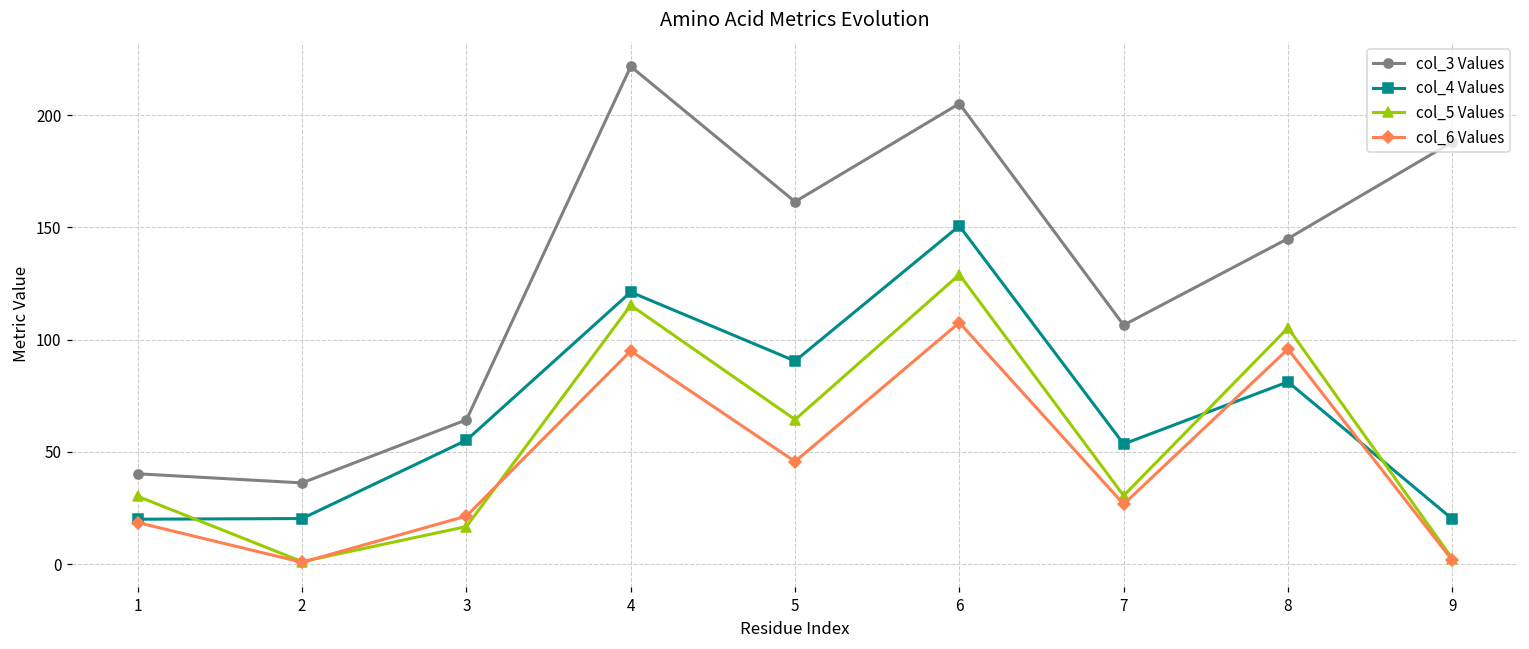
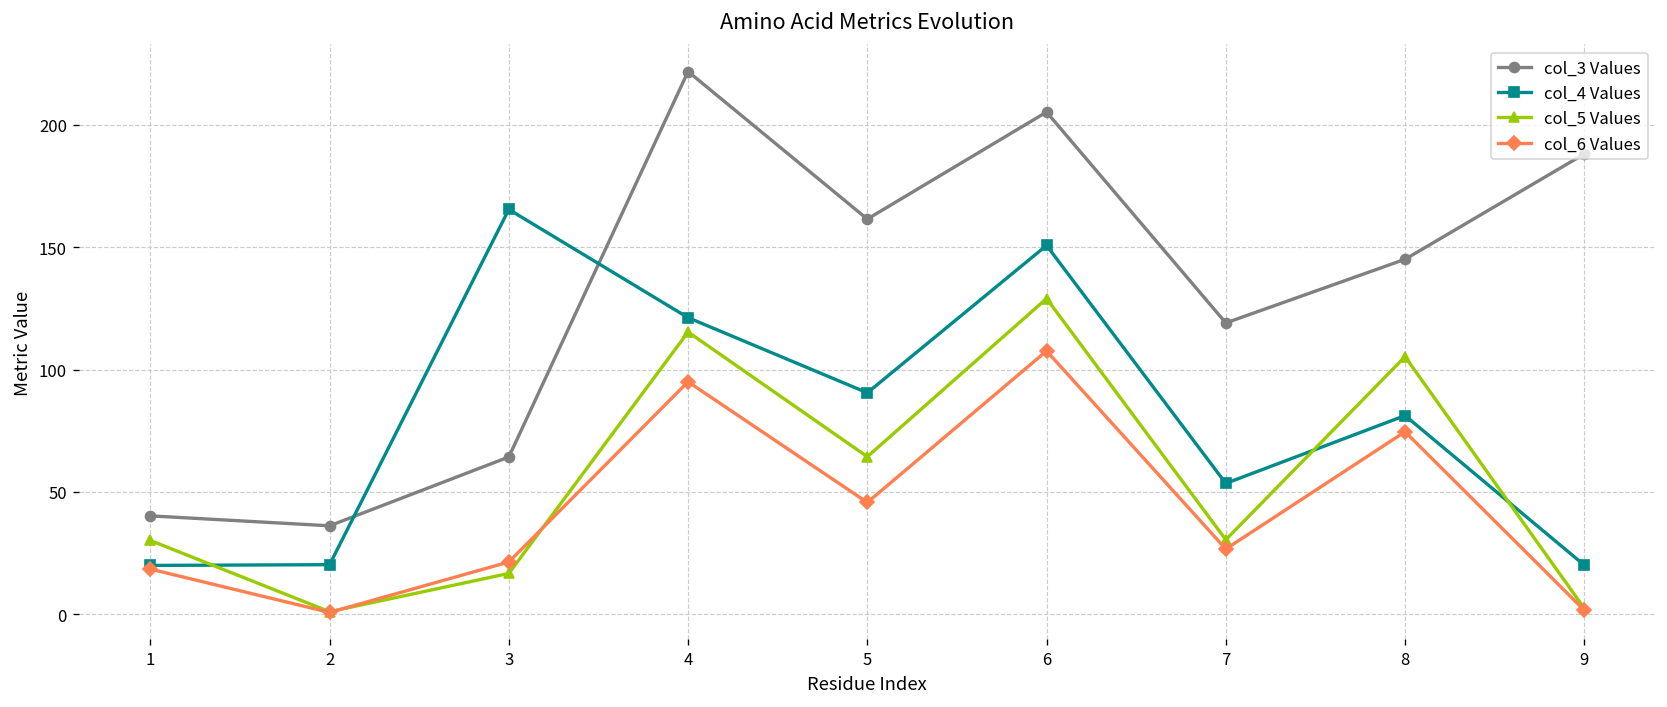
  {
    "col_3 Values": {
      "1": 40,
      "2": 36,
      "3": 64,
      "4": 222,
      "5": 161,
      "6": 205,
-     "7": 106,
+     "7": 119,
      "8": 145
    },
    "col_4 Values": {
      "1": 20,
      "2": 20,
-     "3": 55,
+     "3": 165,
      "4": 121,
      "5": 91,
      "6": 151,
      "7": 54,
      "8": 81,
      "9": 20
    },
    "col_5 Values": {
      "1": 30,
      "3": 17,
      "4": 115,
      "5": 64,
      "6": 129,
      "7": 30,
      "8": 105
    },
    "col_6 Values": {
      "1": 19,
      "3": 21,
      "4": 95,
      "5": 46,
      "6": 108,
      "7": 27,
-     "8": 96
+     "8": 75
    }
  }
